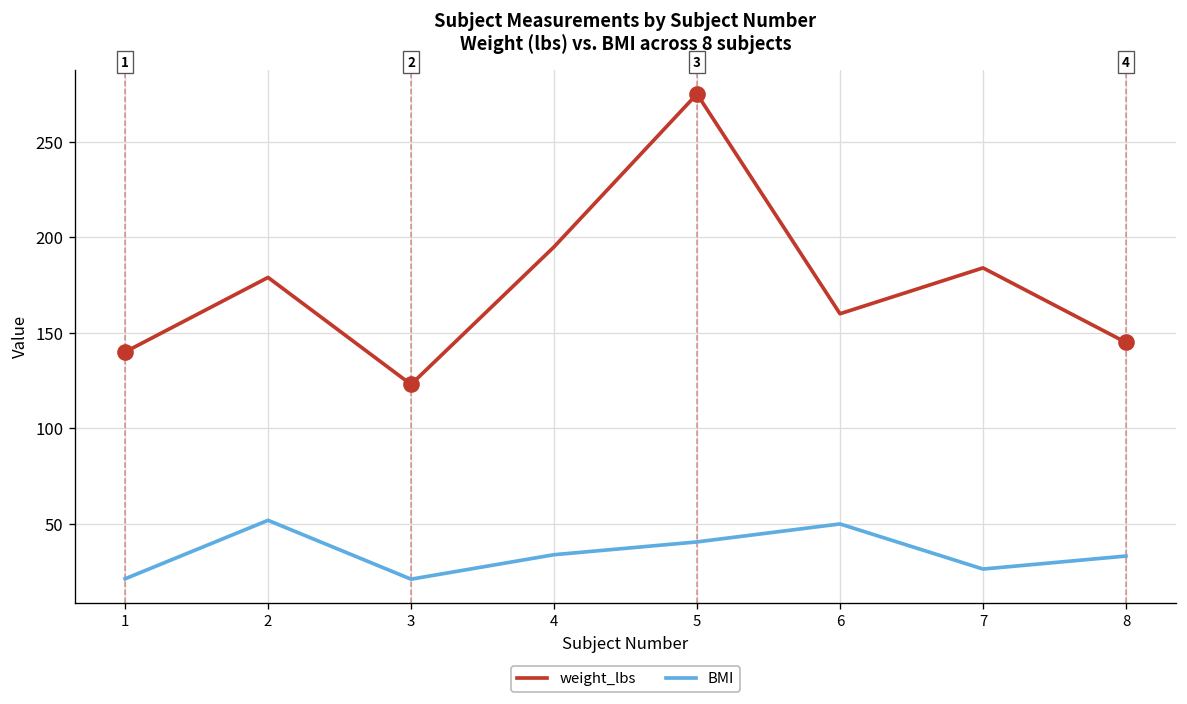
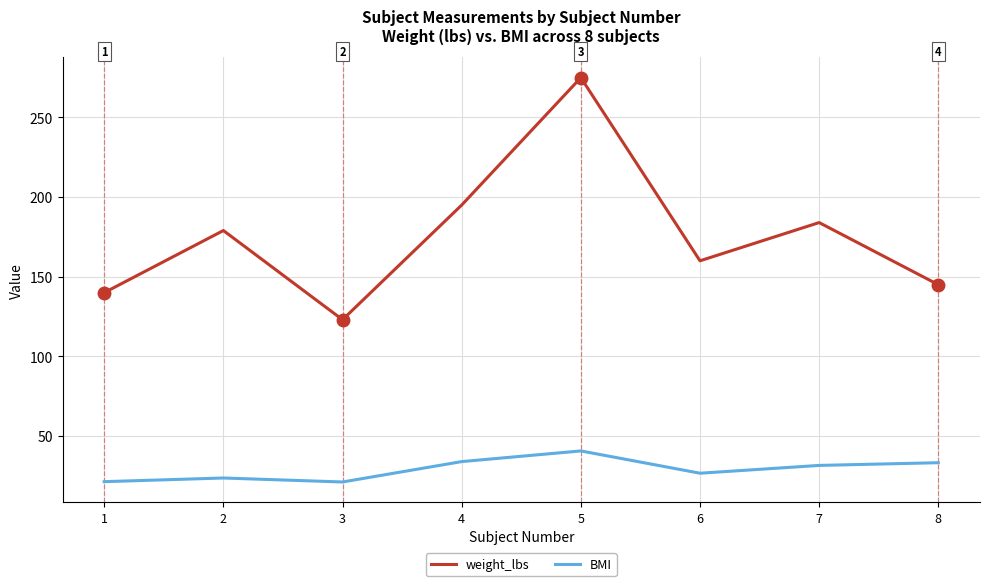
  {
    "BMI": {
      "1": 21,
-     "2": 52,
+     "2": 24,
      "3": 21,
      "4": 34,
      "5": 41,
-     "6": 50,
-     "7": 26,
+     "6": 27,
+     "7": 32,
      "8": 33
    }
  }
